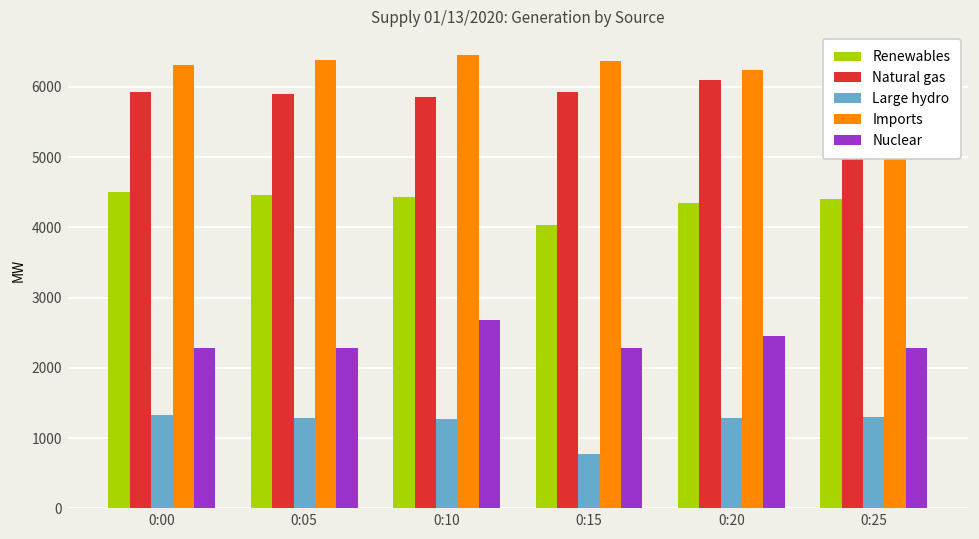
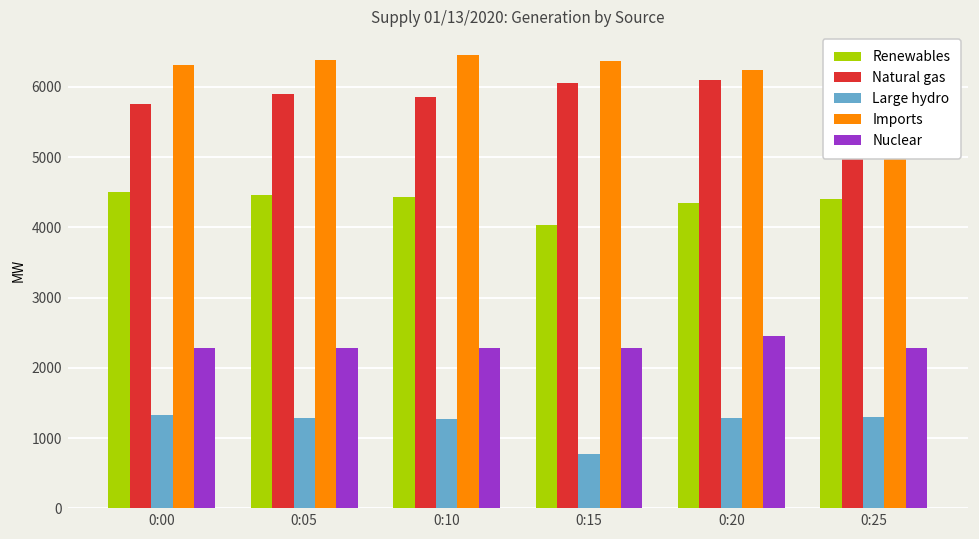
  {
    "Renewables": {
      "0:00": 4500,
      "0:05": 4500,
      "0:10": 4400,
      "0:15": 4000,
      "0:20": 4400,
      "0:25": 4400
    },
    "Natural gas": {
-     "0:00": 5900,
+     "0:00": 5800,
      "0:05": 5900,
      "0:10": 5900,
-     "0:15": 5900,
+     "0:15": 6100,
      "0:20": 6100
    },
    "Large hydro": {
      "0:00": 1300,
      "0:05": 1300,
      "0:10": 1300,
      "0:15": 800,
      "0:20": 1300,
      "0:25": 1300
    },
    "Imports": {
      "0:00": 6300,
      "0:05": 6400,
      "0:10": 6500,
      "0:15": 6400,
      "0:20": 6200
    },
    "Nuclear": {
      "0:00": 2300,
      "0:05": 2300,
-     "0:10": 2700,
+     "0:10": 2300,
      "0:15": 2300,
      "0:20": 2500,
      "0:25": 2300
    }
  }
